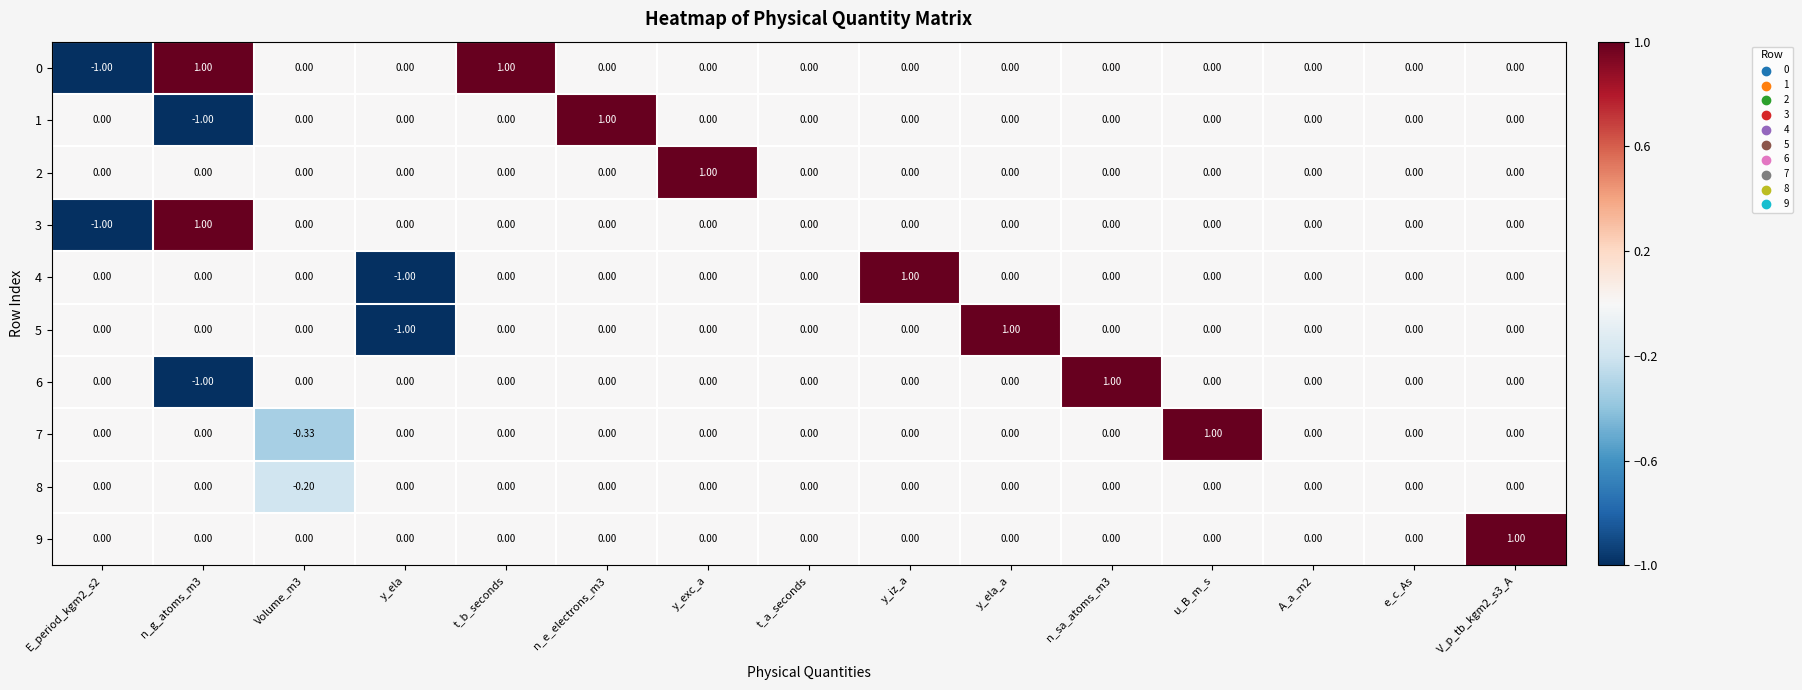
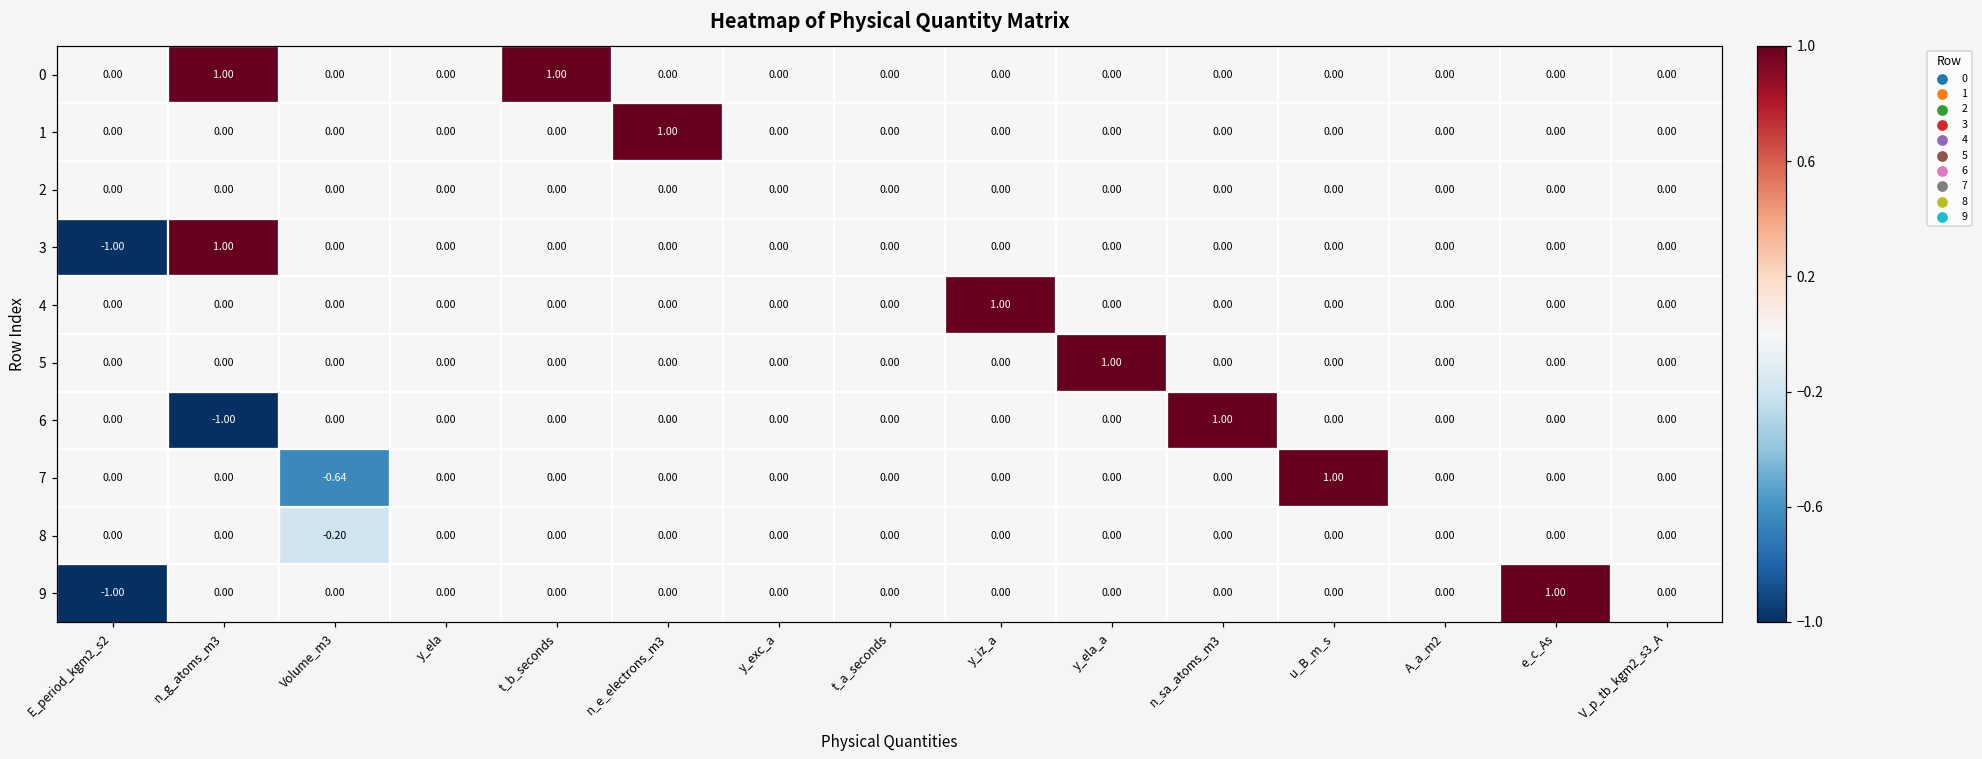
  {
    "0": {
-     "E_period_kgm2_s2": -1.00,
+     "E_period_kgm2_s2": 0.00,
      "n_g_atoms_m3": 1.00,
      "Volume_m3": 0.00,
      "y_ela": 0.00,
      "t_b_seconds": 1.00,
      "n_e_electrons_m3": 0.00,
      "y_exc_a": 0.00,
      "t_a_seconds": 0.00,
      "y_iz_a": 0.00,
      "y_ela_a": 0.00,
      "n_sa_atoms_m3": 0.00,
      "u_B_m_s": 0.00,
      "A_a_m2": 0.00,
      "e_c_As": 0.00,
      "V_p_tb_kgm2_s3_A": 0.00
    },
    "1": {
      "E_period_kgm2_s2": 0.00,
-     "n_g_atoms_m3": -1.00,
+     "n_g_atoms_m3": 0.00,
      "Volume_m3": 0.00,
      "y_ela": 0.00,
      "t_b_seconds": 0.00,
      "n_e_electrons_m3": 1.00,
      "y_exc_a": 0.00,
      "t_a_seconds": 0.00,
      "y_iz_a": 0.00,
      "y_ela_a": 0.00,
      "n_sa_atoms_m3": 0.00,
      "u_B_m_s": 0.00,
      "A_a_m2": 0.00,
      "e_c_As": 0.00,
      "V_p_tb_kgm2_s3_A": 0.00
    },
    "2": {
      "E_period_kgm2_s2": 0.00,
      "n_g_atoms_m3": 0.00,
      "Volume_m3": 0.00,
      "y_ela": 0.00,
      "t_b_seconds": 0.00,
      "n_e_electrons_m3": 0.00,
-     "y_exc_a": 1.00,
+     "y_exc_a": 0.00,
      "t_a_seconds": 0.00,
      "y_iz_a": 0.00,
      "y_ela_a": 0.00,
      "n_sa_atoms_m3": 0.00,
      "u_B_m_s": 0.00,
      "A_a_m2": 0.00,
      "e_c_As": 0.00,
      "V_p_tb_kgm2_s3_A": 0.00
    },
    "3": {
      "E_period_kgm2_s2": -1.00,
      "n_g_atoms_m3": 1.00,
      "Volume_m3": 0.00,
      "y_ela": 0.00,
      "t_b_seconds": 0.00,
      "n_e_electrons_m3": 0.00,
      "y_exc_a": 0.00,
      "t_a_seconds": 0.00,
      "y_iz_a": 0.00,
      "y_ela_a": 0.00,
      "n_sa_atoms_m3": 0.00,
      "u_B_m_s": 0.00,
      "A_a_m2": 0.00,
      "e_c_As": 0.00,
      "V_p_tb_kgm2_s3_A": 0.00
    },
    "4": {
      "E_period_kgm2_s2": 0.00,
      "n_g_atoms_m3": 0.00,
      "Volume_m3": 0.00,
-     "y_ela": -1.00,
+     "y_ela": 0.00,
      "t_b_seconds": 0.00,
      "n_e_electrons_m3": 0.00,
      "y_exc_a": 0.00,
      "t_a_seconds": 0.00,
      "y_iz_a": 1.00,
      "y_ela_a": 0.00,
      "n_sa_atoms_m3": 0.00,
      "u_B_m_s": 0.00,
      "A_a_m2": 0.00,
      "e_c_As": 0.00,
      "V_p_tb_kgm2_s3_A": 0.00
    },
    "5": {
      "E_period_kgm2_s2": 0.00,
      "n_g_atoms_m3": 0.00,
      "Volume_m3": 0.00,
-     "y_ela": -1.00,
+     "y_ela": 0.00,
      "t_b_seconds": 0.00,
      "n_e_electrons_m3": 0.00,
      "y_exc_a": 0.00,
      "t_a_seconds": 0.00,
      "y_iz_a": 0.00,
      "y_ela_a": 1.00,
      "n_sa_atoms_m3": 0.00,
      "u_B_m_s": 0.00,
      "A_a_m2": 0.00,
      "e_c_As": 0.00,
      "V_p_tb_kgm2_s3_A": 0.00
    },
    "6": {
      "E_period_kgm2_s2": 0.00,
      "n_g_atoms_m3": -1.00,
      "Volume_m3": 0.00,
      "y_ela": 0.00,
      "t_b_seconds": 0.00,
      "n_e_electrons_m3": 0.00,
      "y_exc_a": 0.00,
      "t_a_seconds": 0.00,
      "y_iz_a": 0.00,
      "y_ela_a": 0.00,
      "n_sa_atoms_m3": 1.00,
      "u_B_m_s": 0.00,
      "A_a_m2": 0.00,
      "e_c_As": 0.00,
      "V_p_tb_kgm2_s3_A": 0.00
    },
    "7": {
      "E_period_kgm2_s2": 0.00,
      "n_g_atoms_m3": 0.00,
-     "Volume_m3": -0.33,
+     "Volume_m3": -0.64,
      "y_ela": 0.00,
      "t_b_seconds": 0.00,
      "n_e_electrons_m3": 0.00,
      "y_exc_a": 0.00,
      "t_a_seconds": 0.00,
      "y_iz_a": 0.00,
      "y_ela_a": 0.00,
      "n_sa_atoms_m3": 0.00,
      "u_B_m_s": 1.00,
      "A_a_m2": 0.00,
      "e_c_As": 0.00,
      "V_p_tb_kgm2_s3_A": 0.00
    },
    "8": {
      "E_period_kgm2_s2": 0.00,
      "n_g_atoms_m3": 0.00,
      "Volume_m3": -0.20,
      "y_ela": 0.00,
      "t_b_seconds": 0.00,
      "n_e_electrons_m3": 0.00,
      "y_exc_a": 0.00,
      "t_a_seconds": 0.00,
      "y_iz_a": 0.00,
      "y_ela_a": 0.00,
      "n_sa_atoms_m3": 0.00,
      "u_B_m_s": 0.00,
      "A_a_m2": 0.00,
      "e_c_As": 0.00,
      "V_p_tb_kgm2_s3_A": 0.00
    },
    "9": {
-     "E_period_kgm2_s2": 0.00,
+     "E_period_kgm2_s2": -1.00,
      "n_g_atoms_m3": 0.00,
      "Volume_m3": 0.00,
      "y_ela": 0.00,
      "t_b_seconds": 0.00,
      "n_e_electrons_m3": 0.00,
      "y_exc_a": 0.00,
      "t_a_seconds": 0.00,
      "y_iz_a": 0.00,
      "y_ela_a": 0.00,
      "n_sa_atoms_m3": 0.00,
      "u_B_m_s": 0.00,
      "A_a_m2": 0.00,
-     "e_c_As": 0.00,
-     "V_p_tb_kgm2_s3_A": 1.00
+     "e_c_As": 1.00,
+     "V_p_tb_kgm2_s3_A": 0.00
    }
  }
